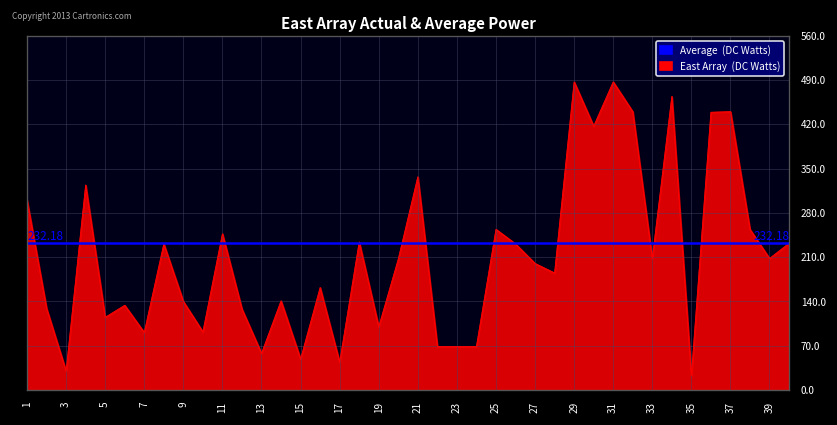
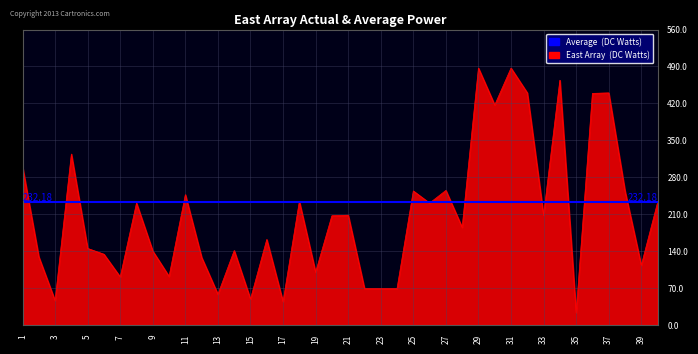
  {
    "East Array (DC Watts)": {
      "1": 300,
-     "3": 30,
-     "5": 120,
+     "3": 50,
+     "5": 150,
      "7": 90,
      "9": 140,
      "11": 250,
      "13": 60,
      "15": 50,
      "17": 40,
      "19": 100,
-     "21": 340,
+     "21": 210,
      "23": 70,
      "25": 250,
-     "27": 200,
+     "27": 260,
      "29": 490,
      "31": 490,
      "33": 210,
      "35": 20,
      "37": 440,
-     "39": 210
+     "39": 110
    },
    "Average (DC Watts)": {
      "5": 230,
      "7": 230,
      "9": 230,
      "11": 230,
      "13": 230,
      "15": 230,
      "17": 230,
      "19": 230,
      "21": 230,
      "23": 230,
      "25": 230,
      "27": 230,
      "29": 230,
      "31": 230,
      "33": 230,
      "35": 230
    }
  }
